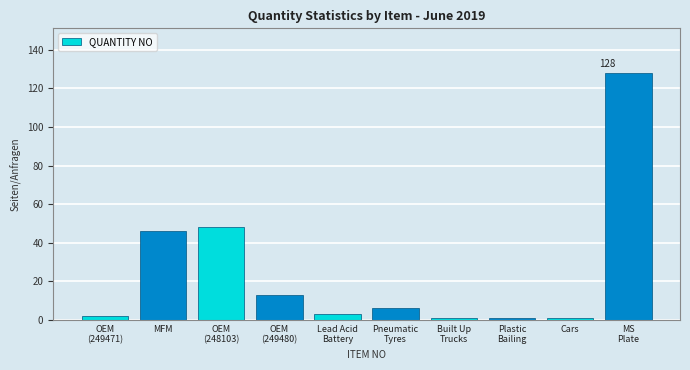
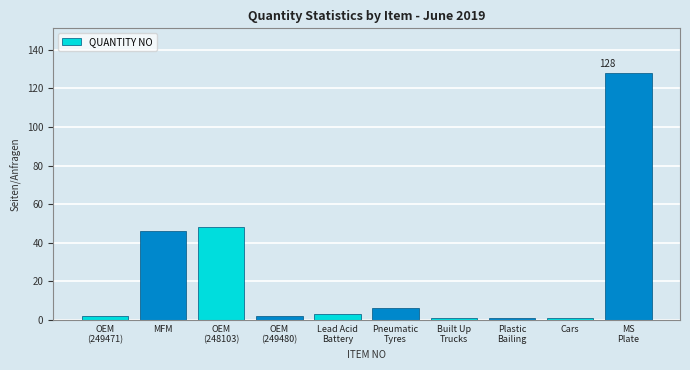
  {
    "OEM (249471)": 2,
    "MFM": 46,
    "OEM (248103)": 48,
-   "OEM (249480)": 13,
+   "OEM (249480)": 2,
    "Lead Acid Battery": 3,
    "Pneumatic Tyres": 6
  }
